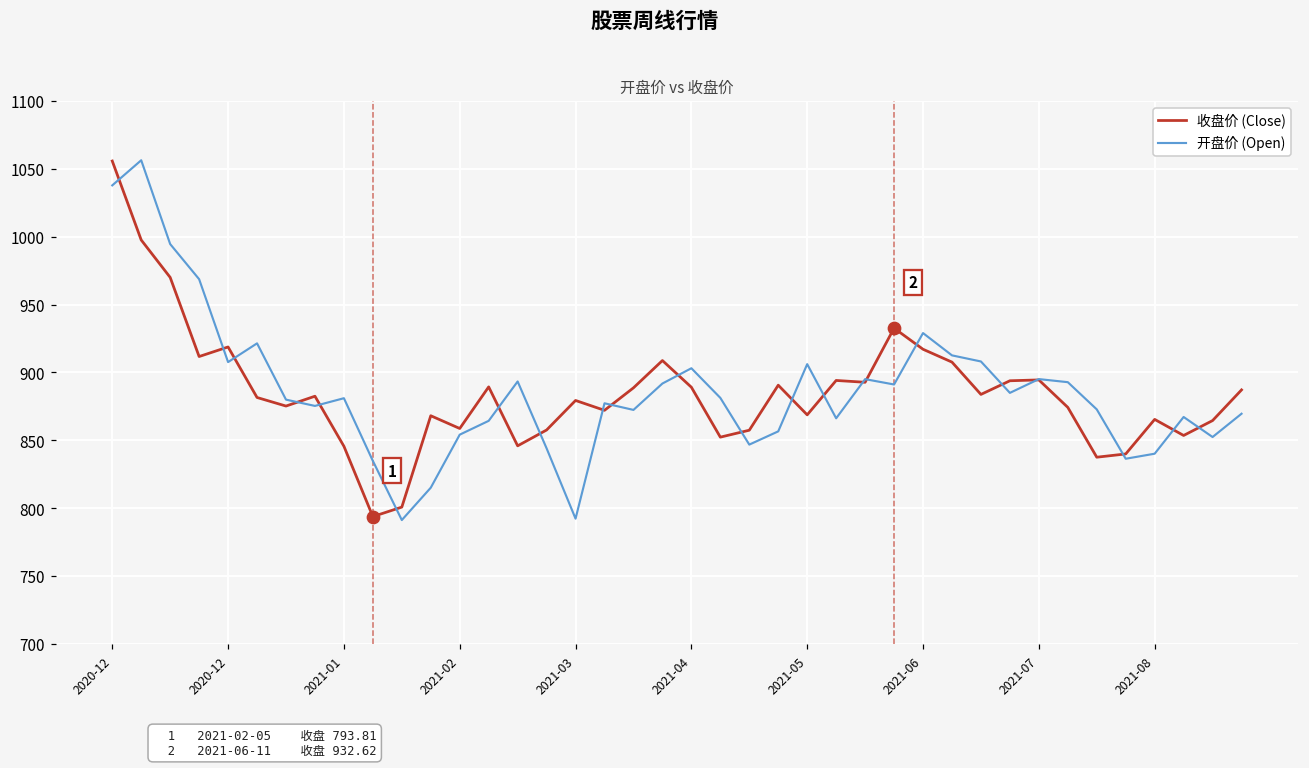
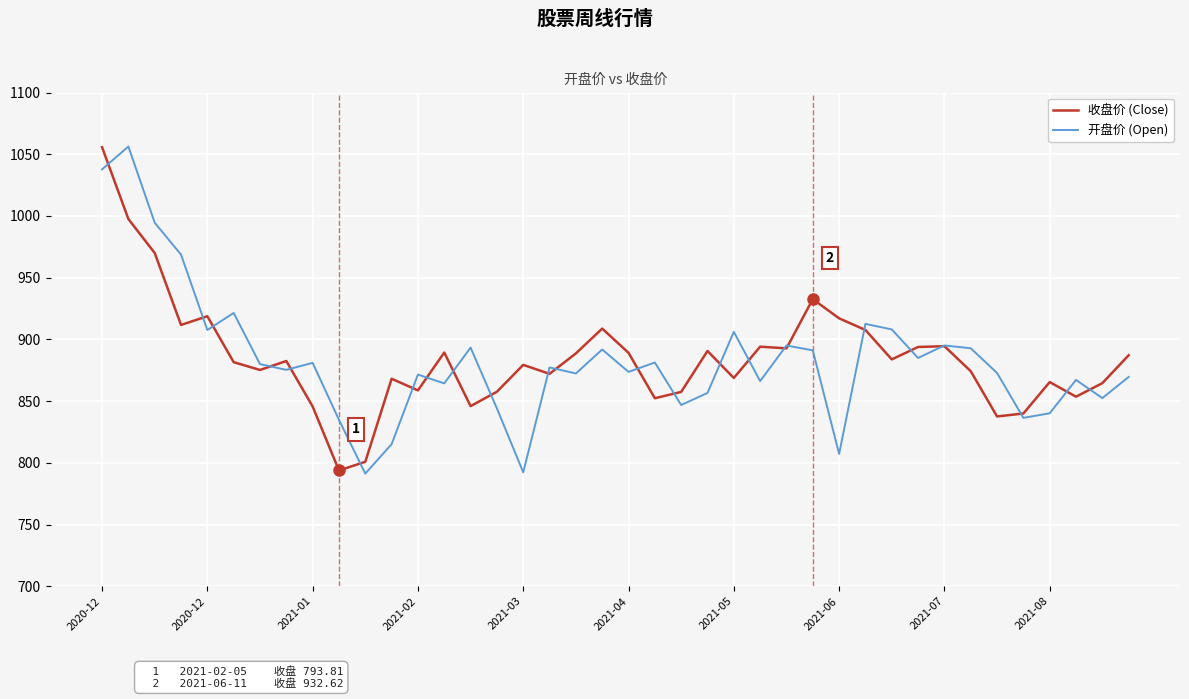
  {
    "开盘价 (Open)": {
      "2021-01": 881,
-     "2021-02": 854,
+     "2021-02": 872,
      "2021-03": 792,
-     "2021-04": 903,
+     "2021-04": 874,
      "2021-05": 906,
-     "2021-06": 929,
+     "2021-06": 807,
      "2021-08": 840
    }
  }
